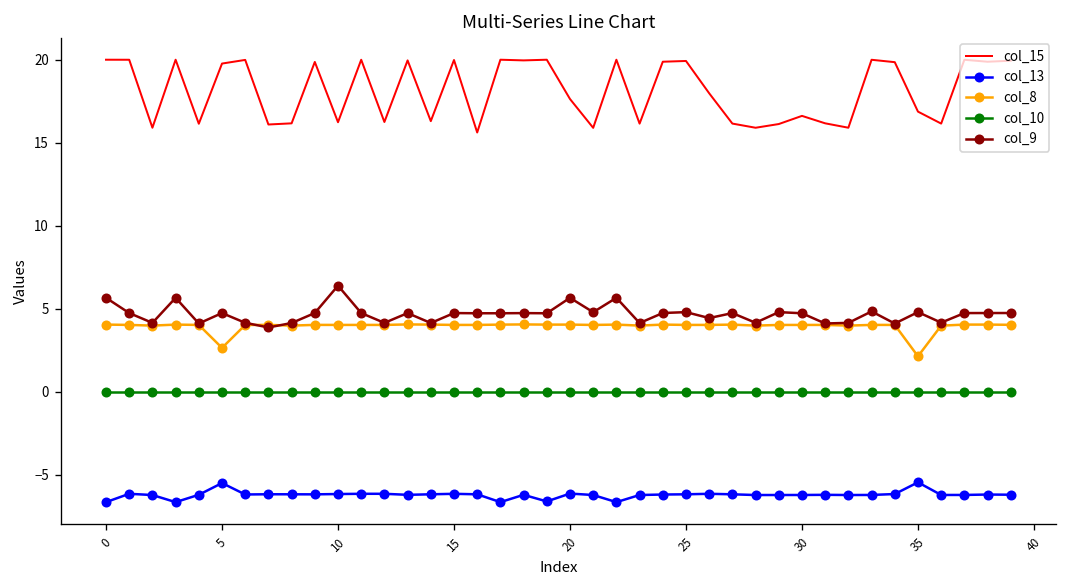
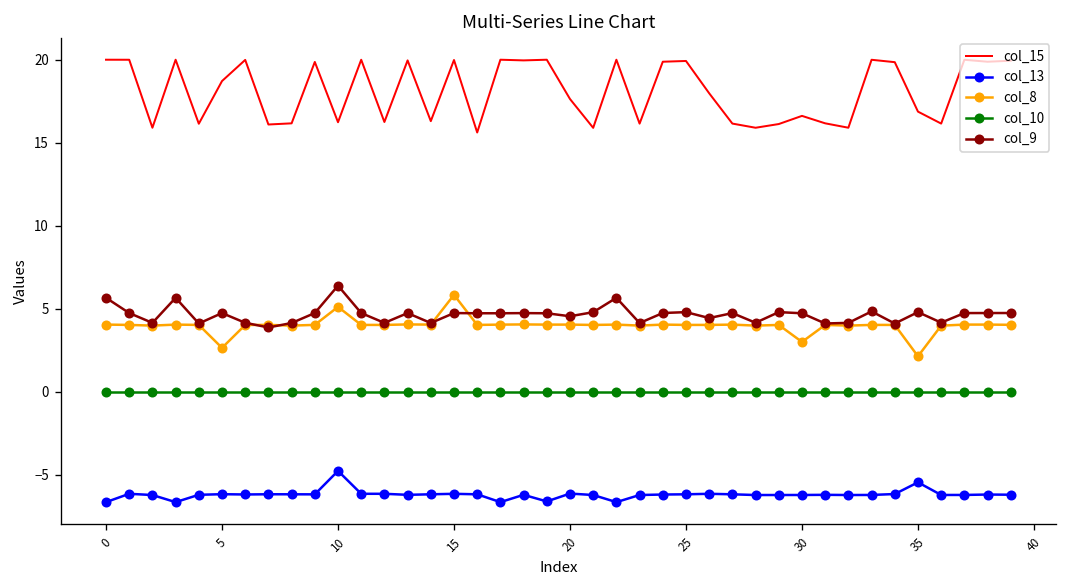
  {
    "col_15": {
      "0": 20.0,
-     "5": 19.8,
+     "5": 18.7,
      "10": 16.2,
      "15": 20.0,
      "20": 17.6,
      "25": 19.9,
      "30": 16.6,
      "35": 16.9
    },
    "col_13": {
      "0": -6.6,
-     "5": -5.5,
-     "10": -6.1,
+     "5": -6.2,
+     "10": -4.8,
      "15": -6.1,
      "20": -6.1,
      "25": -6.2,
      "30": -6.2,
      "35": -5.4
    },
    "col_8": {
      "0": 4.1,
      "5": 2.7,
-     "10": 4.0,
-     "15": 4.0,
+     "10": 5.1,
+     "15": 5.8,
      "20": 4.1,
      "25": 4.0,
-     "30": 4.0,
+     "30": 3.0,
      "35": 2.1
    },
    "col_10": {
      "0": 0.0,
      "5": 0.0,
      "10": 0.0,
      "15": 0.0,
      "20": 0.0,
      "25": 0.0,
      "30": 0.0,
      "35": 0.0
    },
    "col_9": {
      "0": 5.7,
      "5": 4.7,
      "10": 6.4,
      "15": 4.7,
-     "20": 5.7,
+     "20": 4.6,
      "25": 4.8,
      "30": 4.7,
      "35": 4.8
    }
  }
